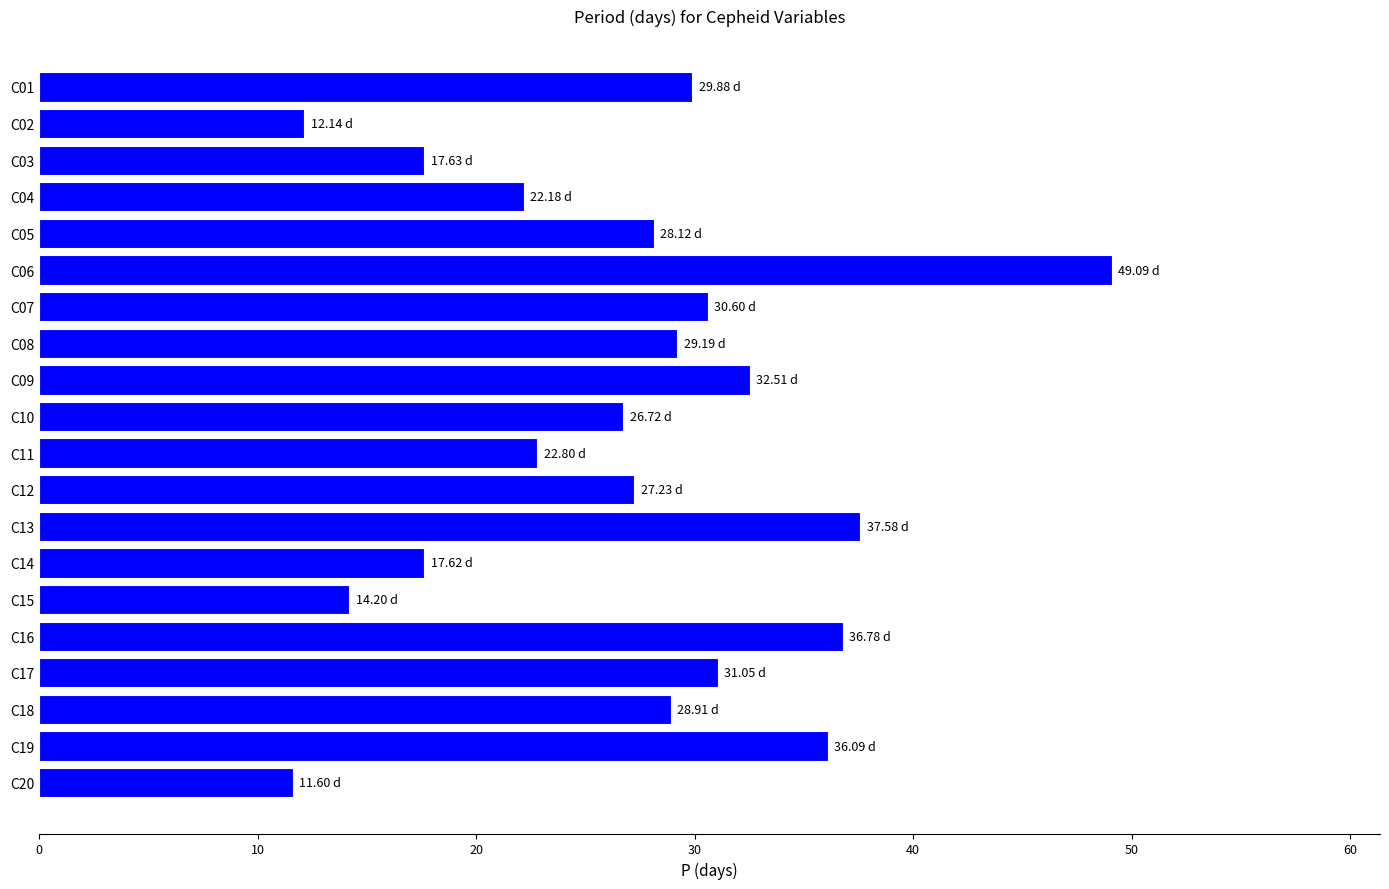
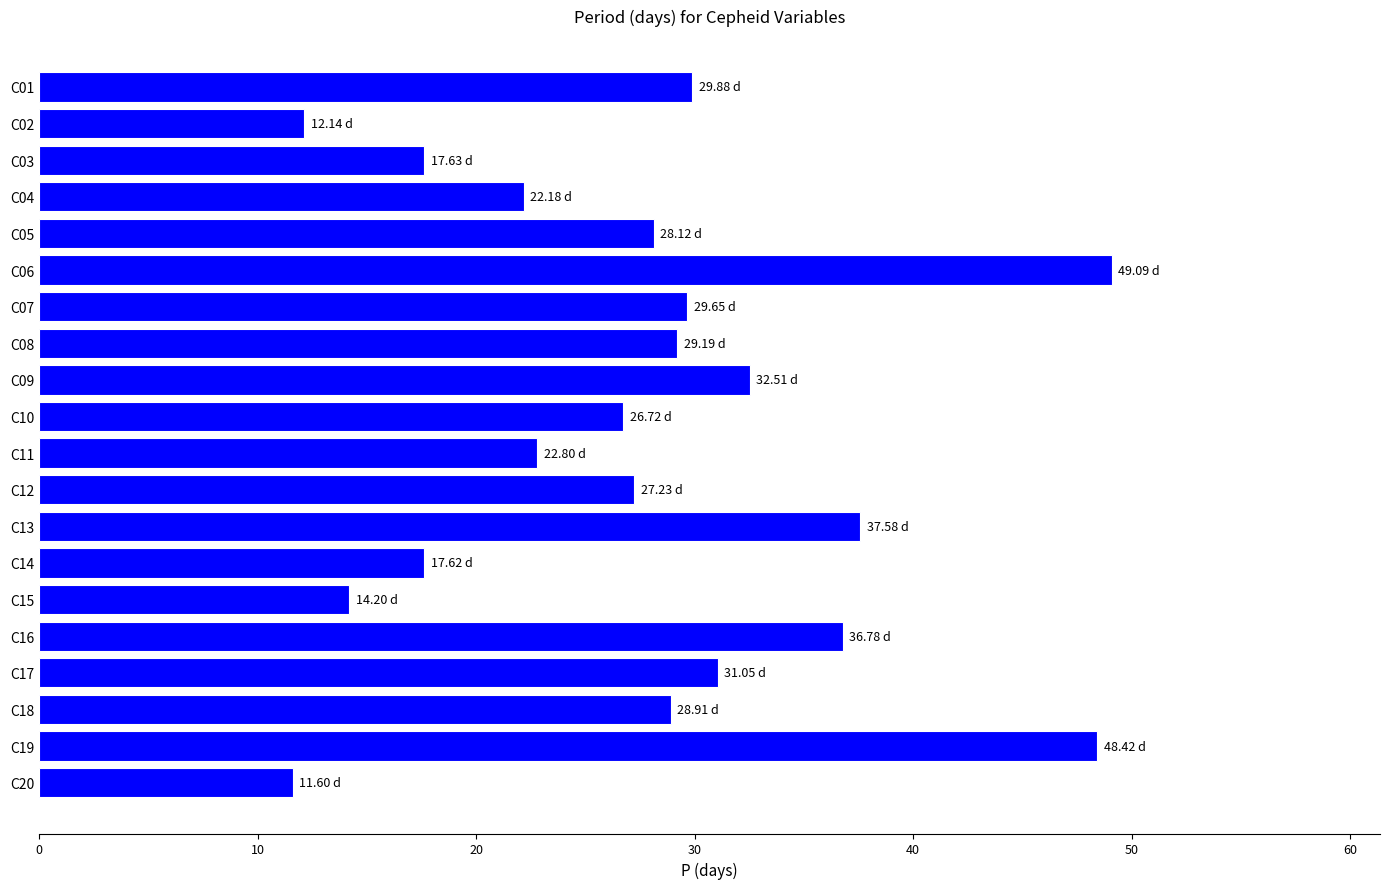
  {
    "C01": 29.88,
    "C02": 12.14,
    "C03": 17.63,
    "C04": 22.18,
    "C05": 28.12,
    "C06": 49.09,
-   "C07": 30.60,
+   "C07": 29.65,
    "C08": 29.19,
    "C09": 32.51,
    "C10": 26.72,
    "C11": 22.80,
    "C12": 27.23,
    "C13": 37.58,
    "C14": 17.62,
    "C15": 14.20,
    "C16": 36.78,
    "C17": 31.05,
    "C18": 28.91,
-   "C19": 36.09,
+   "C19": 48.42,
    "C20": 11.60
  }
